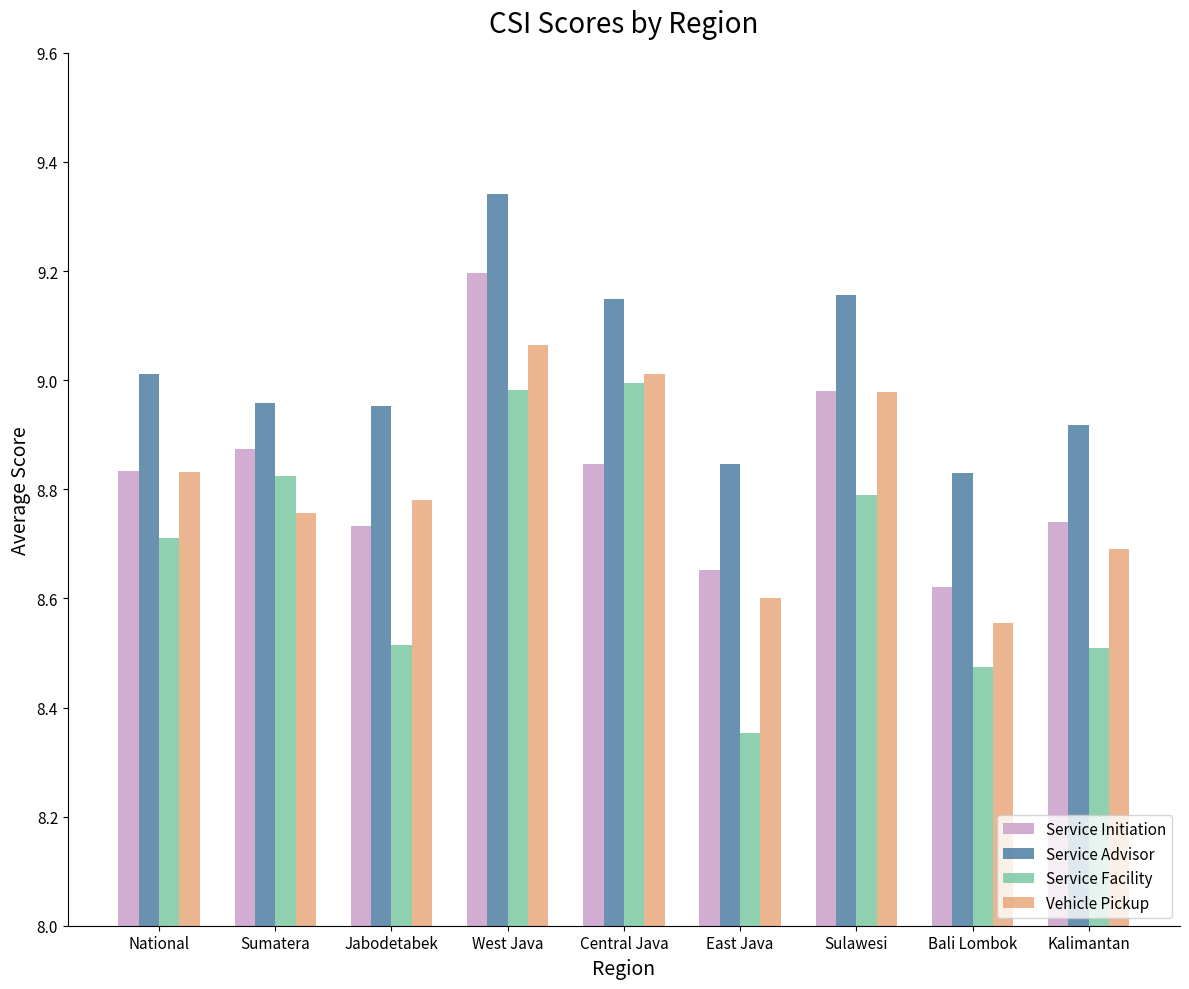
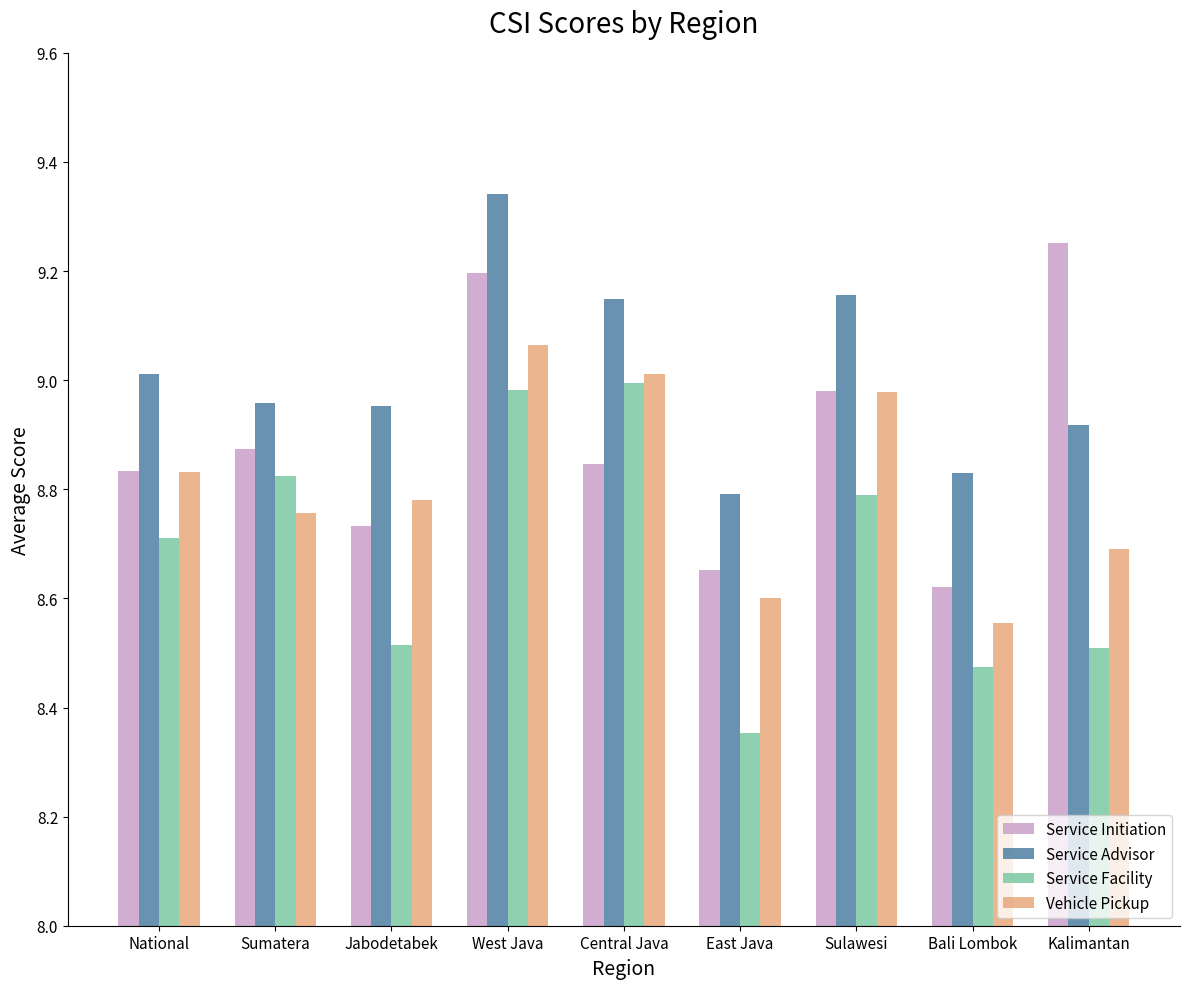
  {
    "Service Initiation": {
      "National": 8.83,
      "Sumatera": 8.87,
      "Jabodetabek": 8.73,
      "West Java": 9.20,
      "Central Java": 8.85,
      "East Java": 8.65,
      "Sulawesi": 8.98,
      "Bali Lombok": 8.62,
-     "Kalimantan": 8.74
+     "Kalimantan": 9.25
    },
    "Service Advisor": {
      "National": 9.01,
      "Sumatera": 8.96,
      "Jabodetabek": 8.95,
      "West Java": 9.34,
      "Central Java": 9.15,
-     "East Java": 8.85,
+     "East Java": 8.79,
      "Sulawesi": 9.16,
      "Bali Lombok": 8.83,
      "Kalimantan": 8.92
    },
    "Service Facility": {
      "National": 8.71,
      "Sumatera": 8.83,
      "Jabodetabek": 8.51,
      "West Java": 8.98,
      "Central Java": 9.00,
      "East Java": 8.35,
      "Sulawesi": 8.79,
      "Bali Lombok": 8.47,
      "Kalimantan": 8.51
    },
    "Vehicle Pickup": {
      "National": 8.83,
      "Sumatera": 8.76,
      "Jabodetabek": 8.78,
      "West Java": 9.06,
      "Central Java": 9.01,
      "East Java": 8.60,
      "Sulawesi": 8.98,
      "Bali Lombok": 8.56,
      "Kalimantan": 8.69
    }
  }
